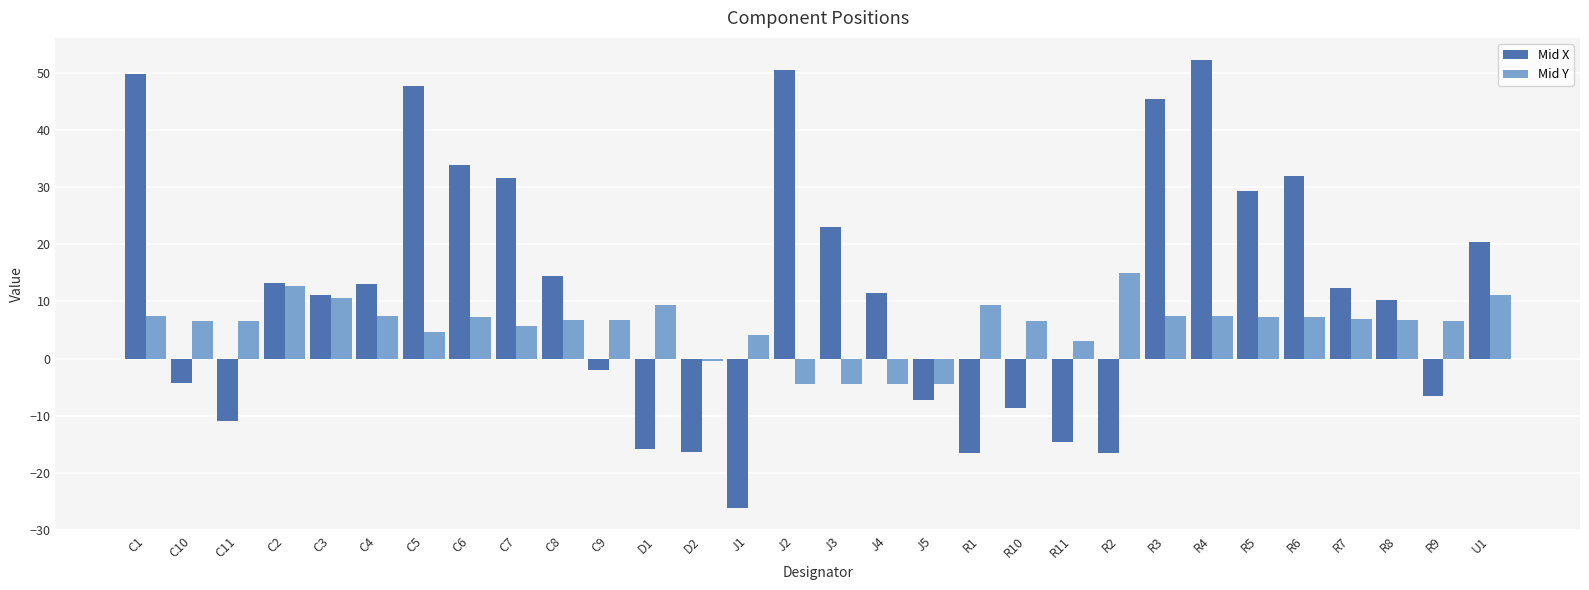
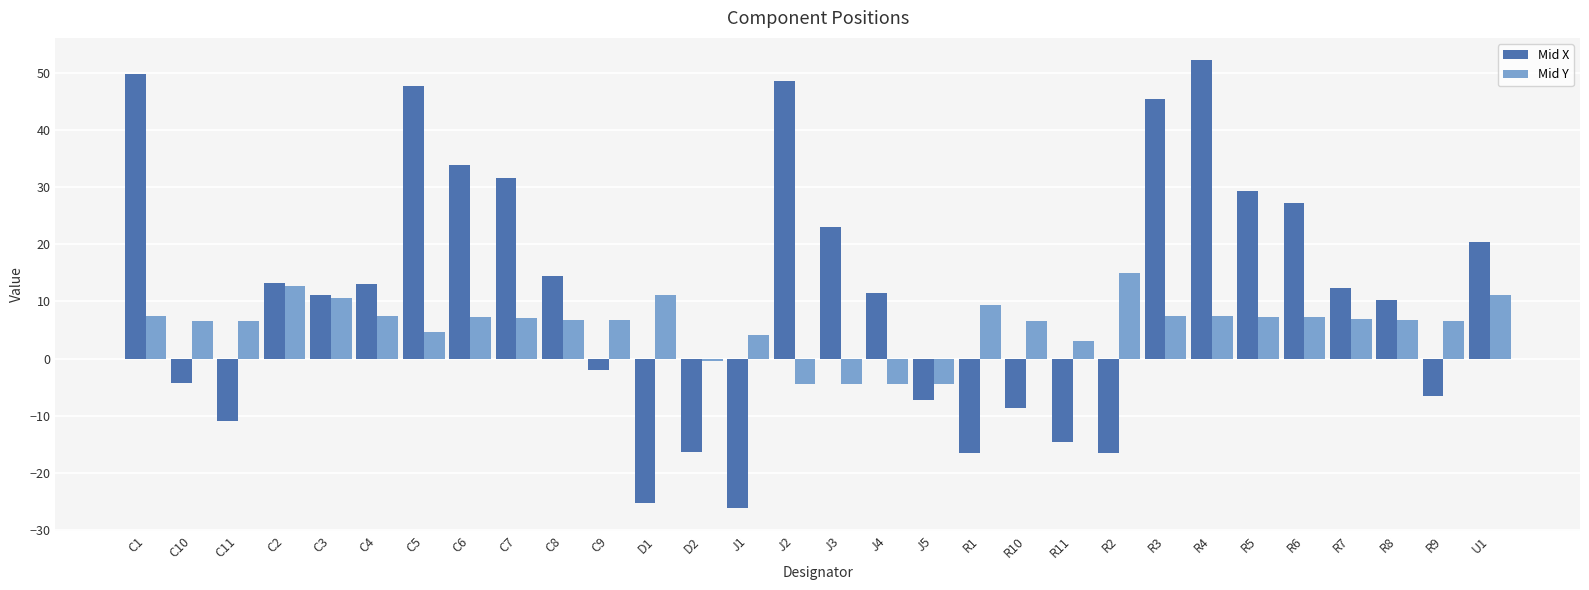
  {
    "Mid X": {
      "C1": 50,
      "C10": -4,
      "C11": -11,
      "C2": 13,
      "C3": 11,
      "C4": 13,
      "C5": 48,
      "C6": 34,
      "C7": 32,
      "C8": 14,
      "C9": -2,
-     "D1": -16,
+     "D1": -25,
      "D2": -16,
      "J1": -26,
-     "J2": 50,
+     "J2": 49,
      "J3": 23,
      "J4": 11,
      "J5": -7,
      "R1": -17,
      "R10": -9,
      "R11": -15,
      "R2": -17,
      "R3": 45,
      "R4": 52,
      "R5": 29,
-     "R6": 32,
+     "R6": 27,
      "R7": 12,
      "R8": 10,
      "R9": -7,
      "U1": 20
    },
    "Mid Y": {
      "C1": 7,
      "C10": 7,
      "C11": 7,
      "C2": 13,
      "C3": 11,
      "C4": 8,
      "C5": 5,
      "C6": 7,
-     "C7": 6,
+     "C7": 7,
      "C8": 7,
      "C9": 7,
-     "D1": 9,
+     "D1": 11,
      "J1": 4,
      "J2": -4,
      "J3": -4,
      "J4": -4,
      "J5": -4,
      "R1": 9,
      "R10": 7,
      "R11": 3,
      "R2": 15,
      "R3": 7,
      "R4": 7,
      "R5": 7,
      "R6": 7,
      "R7": 7,
      "R8": 7,
      "R9": 7,
      "U1": 11
    }
  }
